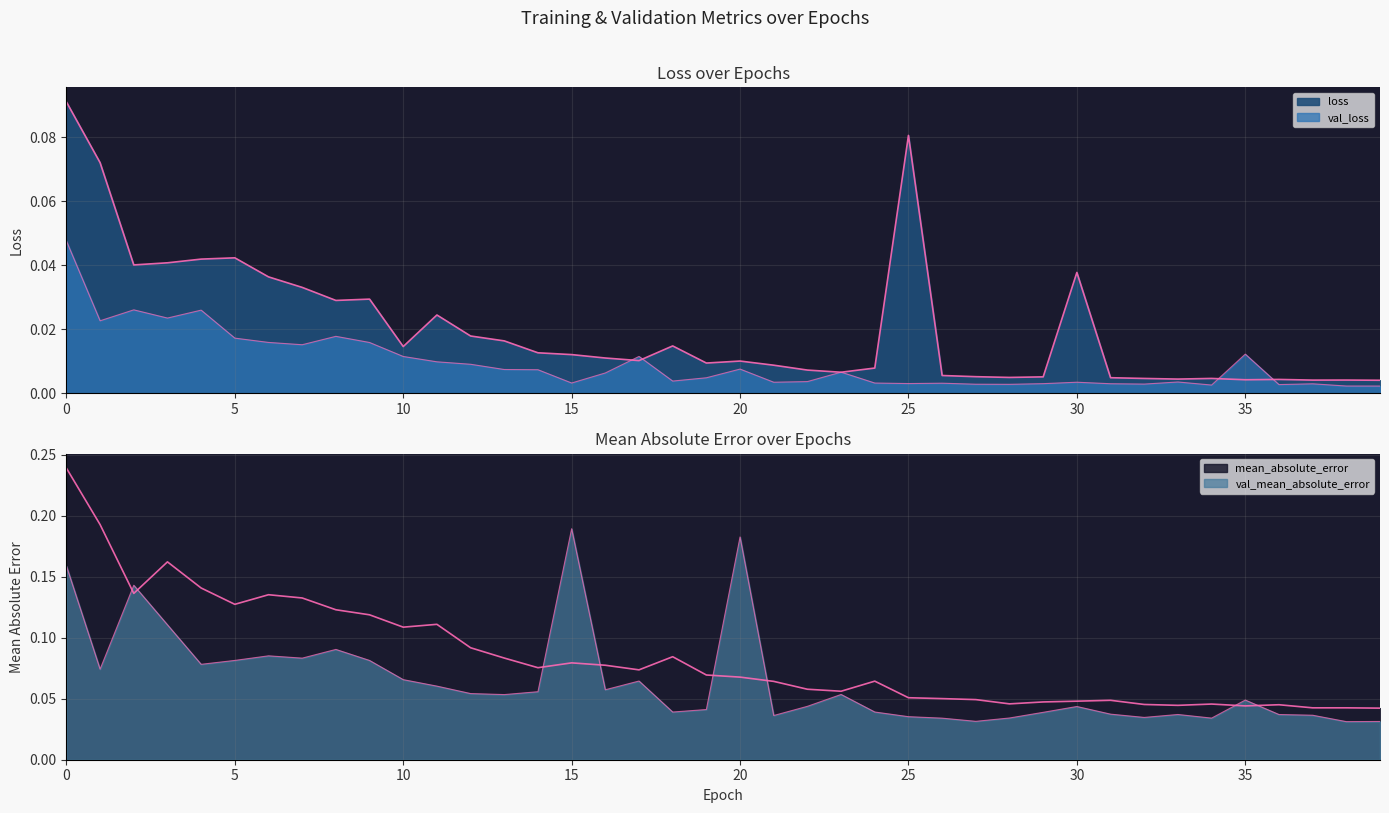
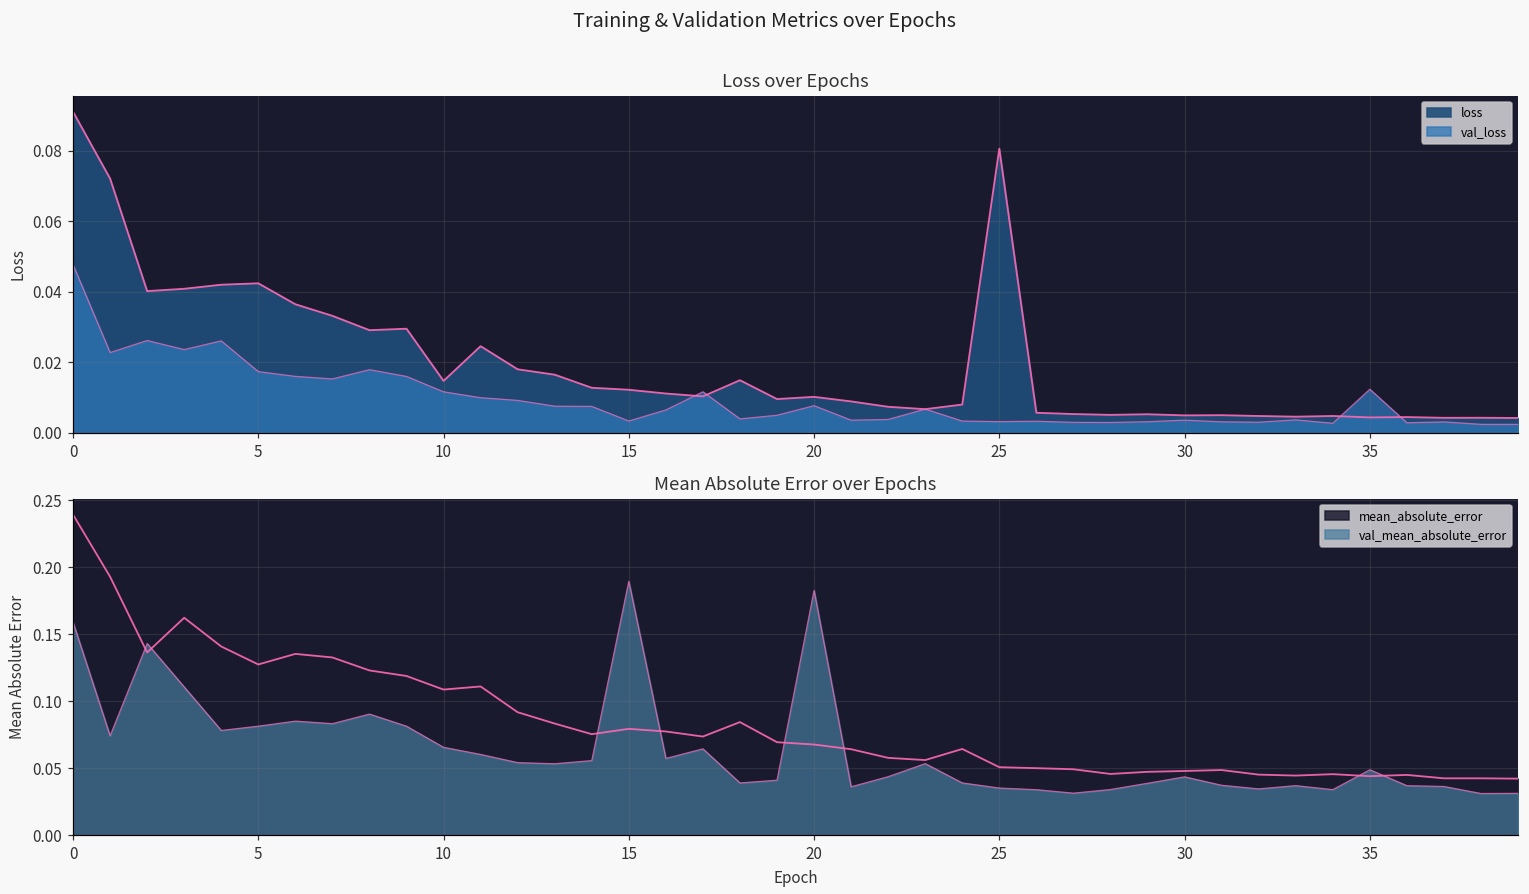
  {
    "Loss over Epochs": {
      "loss": {
        "0": 0.091,
        "5": 0.042,
        "10": 0.015,
        "15": 0.012,
        "20": 0.010,
        "25": 0.081,
-       "30": 0.038,
+       "30": 0.005,
        "35": 0.004
      },
      "val_loss": {
        "0": 0.048,
        "5": 0.017,
        "10": 0.012,
        "15": 0.003,
        "20": 0.008,
        "25": 0.003,
        "30": 0.004,
        "35": 0.012
      }
    },
    "Mean Absolute Error over Epochs": {
      "mean_absolute_error": {
        "0": 0.239,
        "5": 0.127,
        "10": 0.109,
        "15": 0.079,
        "20": 0.068,
        "25": 0.051,
        "30": 0.048,
        "35": 0.044
      },
      "val_mean_absolute_error": {
        "0": 0.159,
        "5": 0.081,
        "10": 0.066,
        "15": 0.189,
        "20": 0.183,
        "25": 0.035,
        "30": 0.044,
        "35": 0.049
      }
    }
  }
